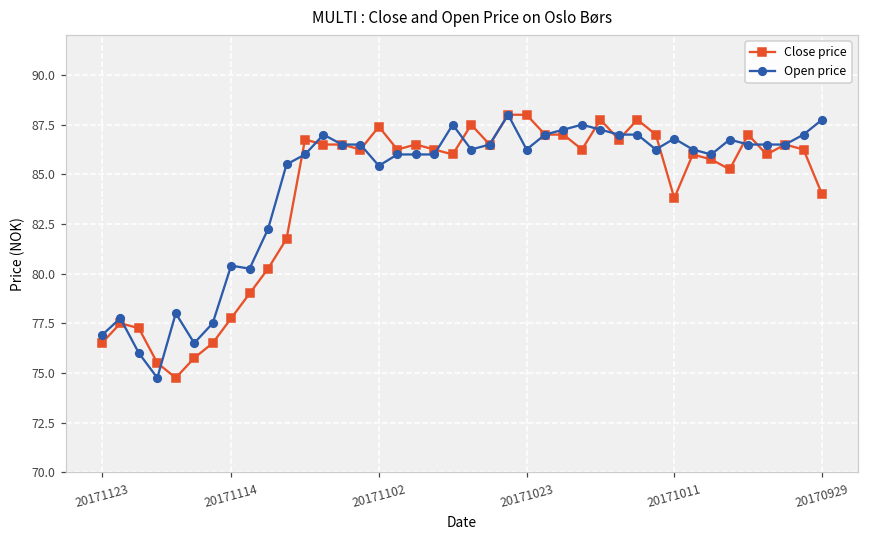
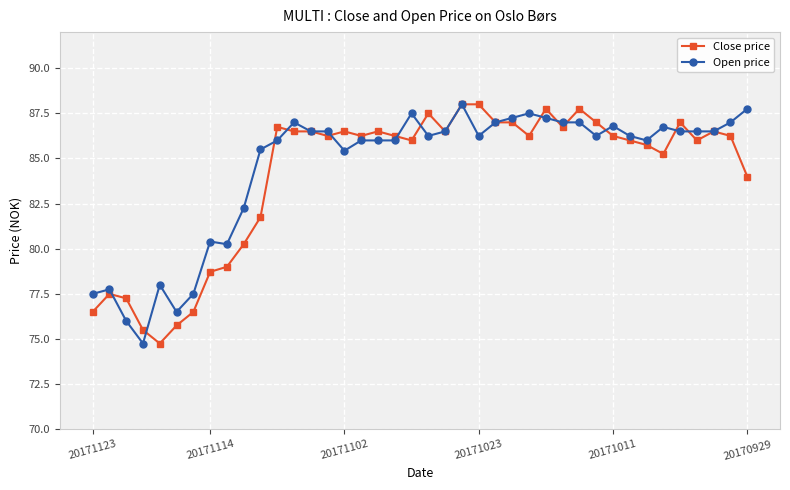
  {
    "Close price": {
      "20171123": 76.5,
-     "20171114": 77.8,
-     "20171102": 87.4,
+     "20171114": 78.7,
+     "20171102": 86.5,
      "20171023": 88.0,
-     "20171011": 83.8,
+     "20171011": 86.3,
      "20170929": 84.0
    },
    "Open price": {
-     "20171123": 76.9,
+     "20171123": 77.5,
      "20171114": 80.4,
      "20171102": 85.4,
      "20171023": 86.3,
      "20171011": 86.8,
      "20170929": 87.8
    }
  }
